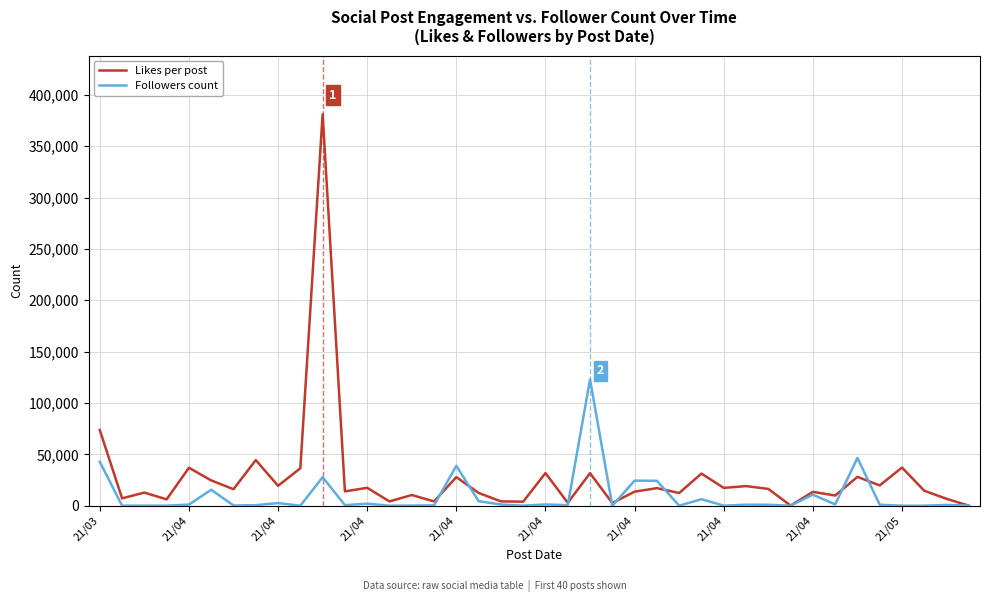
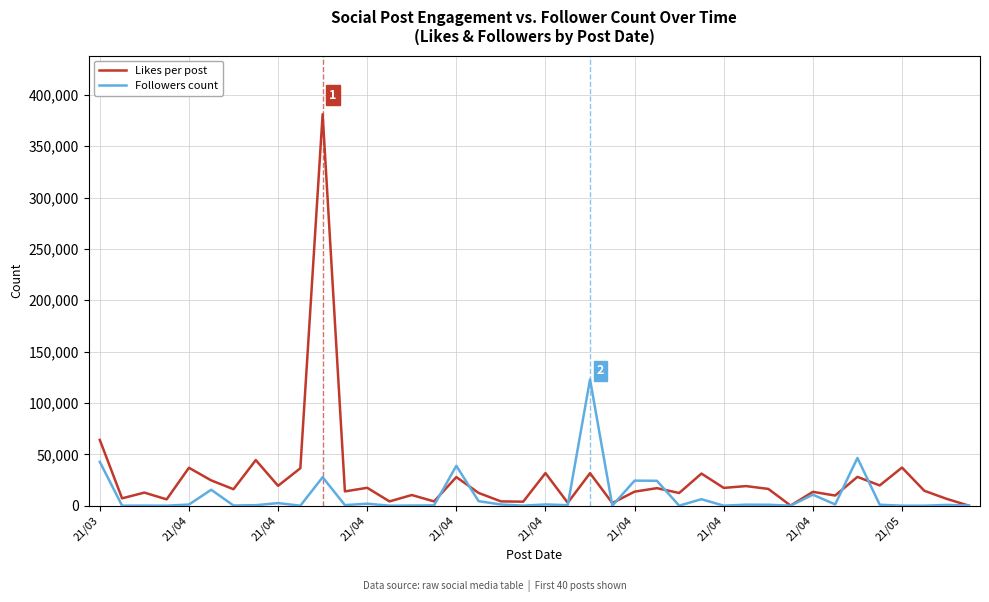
  {
    "Likes per post": {
-     "21/03": "74,000",
+     "21/03": "64,000",
      "21/05": "37,000"
    },
    "Followers count": {
      "21/03": "43,000",
      "21/05": "0"
    }
  }
